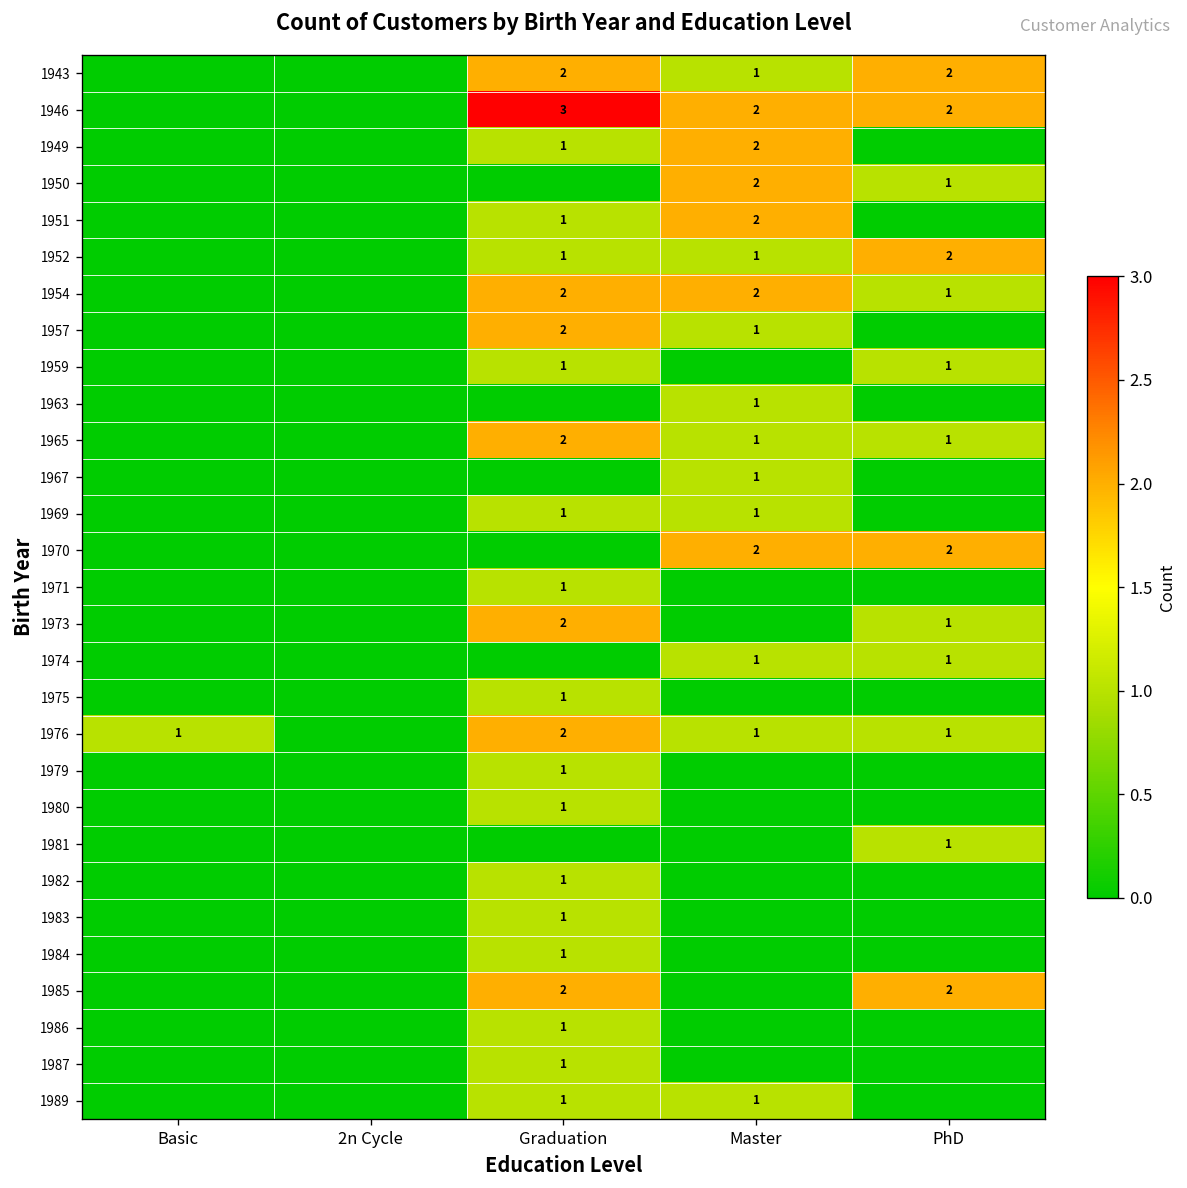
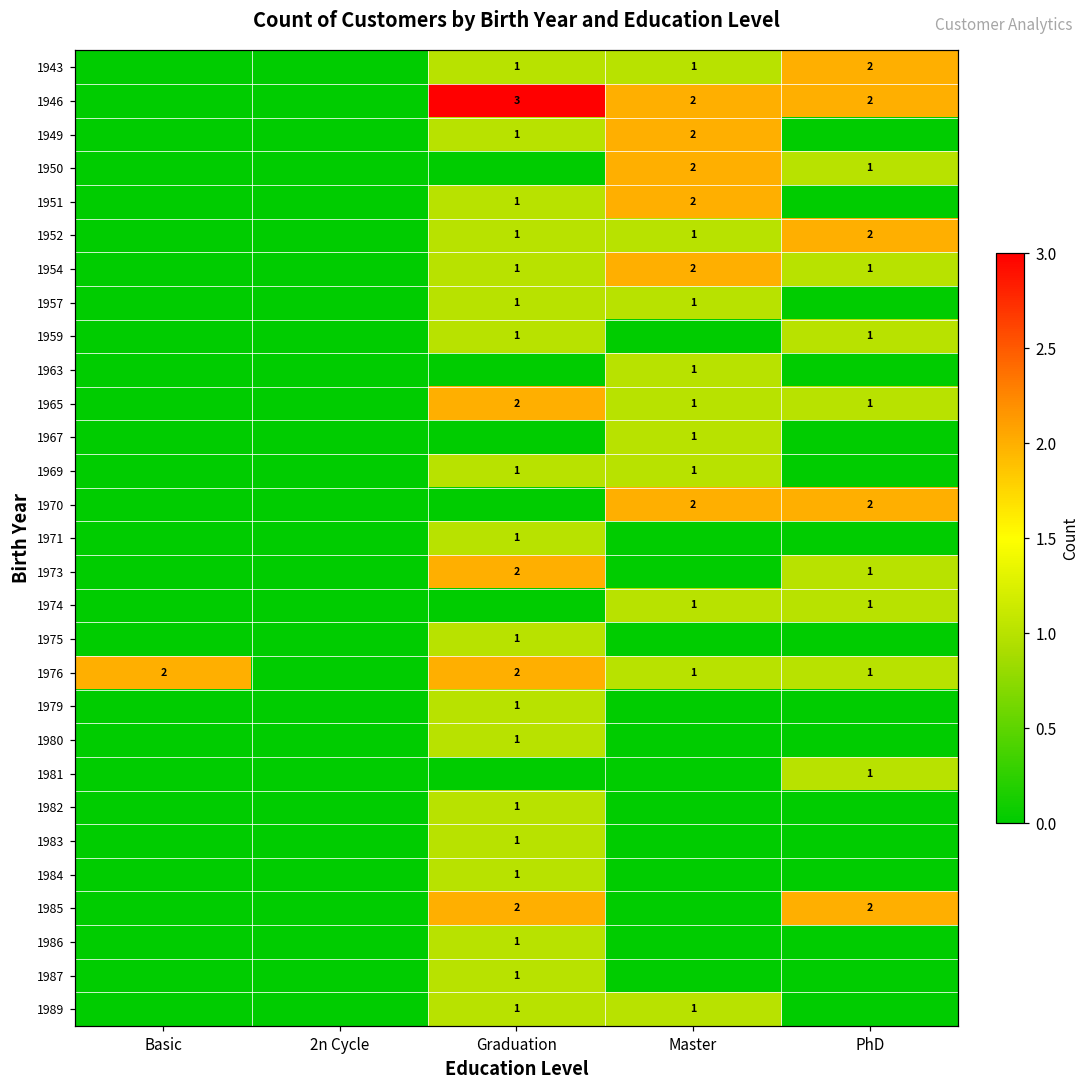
  {
    "1943": {
-     "Graduation": 2,
+     "Graduation": 1,
      "Master": 1,
      "PhD": 2
    },
    "1946": {
      "Graduation": 3,
      "Master": 2,
      "PhD": 2
    },
    "1949": {
      "Graduation": 1,
      "Master": 2
    },
    "1950": {
      "Master": 2,
      "PhD": 1
    },
    "1951": {
      "Graduation": 1,
      "Master": 2
    },
    "1952": {
      "Graduation": 1,
      "Master": 1,
      "PhD": 2
    },
    "1954": {
-     "Graduation": 2,
+     "Graduation": 1,
      "Master": 2,
      "PhD": 1
    },
    "1957": {
-     "Graduation": 2,
+     "Graduation": 1,
      "Master": 1
    },
    "1959": {
      "Graduation": 1,
      "PhD": 1
    },
    "1963": {
      "Master": 1
    },
    "1965": {
      "Graduation": 2,
      "Master": 1,
      "PhD": 1
    },
    "1967": {
      "Master": 1
    },
    "1969": {
      "Graduation": 1,
      "Master": 1
    },
    "1970": {
      "Master": 2,
      "PhD": 2
    },
    "1971": {
      "Graduation": 1
    },
    "1973": {
      "Graduation": 2,
      "PhD": 1
    },
    "1974": {
      "Master": 1,
      "PhD": 1
    },
    "1975": {
      "Graduation": 1
    },
    "1976": {
-     "Basic": 1,
+     "Basic": 2,
      "Graduation": 2,
      "Master": 1,
      "PhD": 1
    },
    "1979": {
      "Graduation": 1
    },
    "1980": {
      "Graduation": 1
    },
    "1981": {
      "PhD": 1
    },
    "1982": {
      "Graduation": 1
    },
    "1983": {
      "Graduation": 1
    },
    "1984": {
      "Graduation": 1
    },
    "1985": {
      "Graduation": 2,
      "PhD": 2
    },
    "1986": {
      "Graduation": 1
    },
    "1987": {
      "Graduation": 1
    },
    "1989": {
      "Graduation": 1,
      "Master": 1
    }
  }
